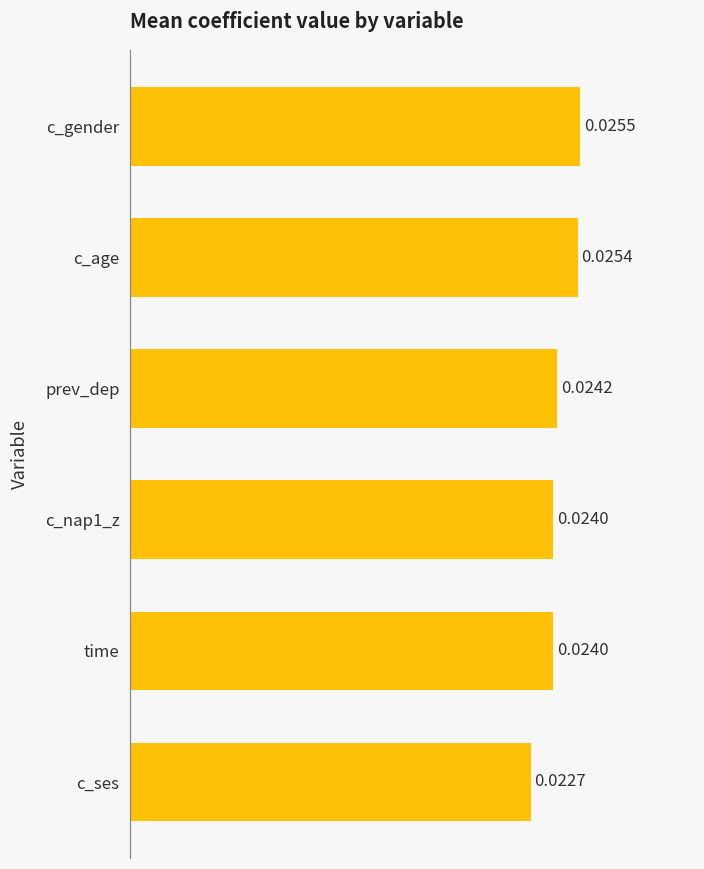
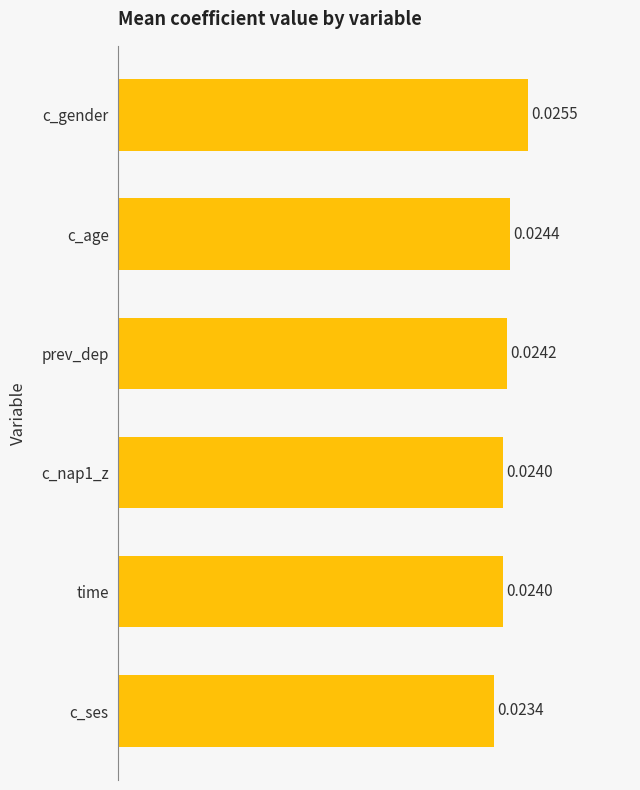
  {
    "c_gender": 0.0255,
-   "c_age": 0.0254,
+   "c_age": 0.0244,
    "prev_dep": 0.0242,
    "c_nap1_z": 0.0240,
    "time": 0.0240,
-   "c_ses": 0.0227
+   "c_ses": 0.0234
  }
